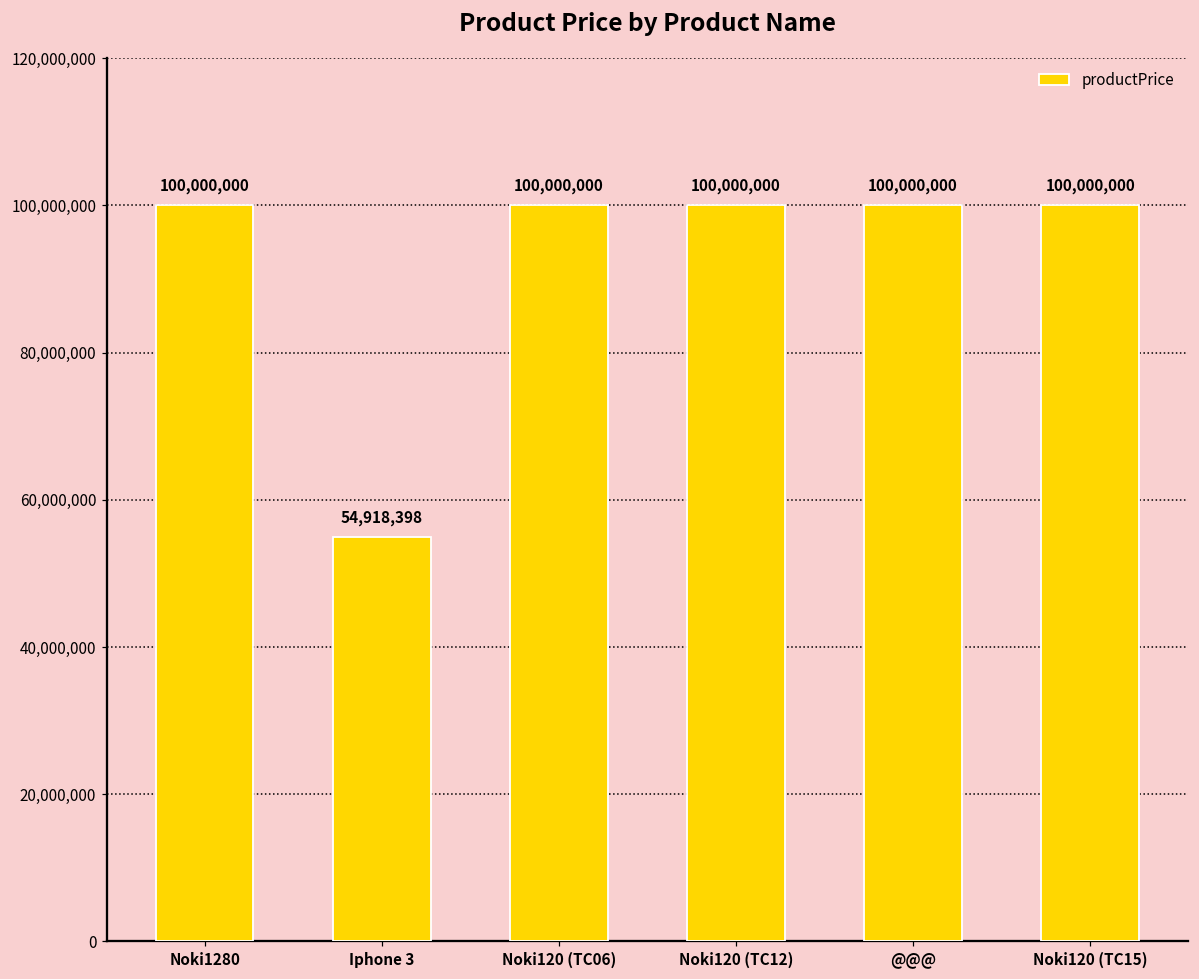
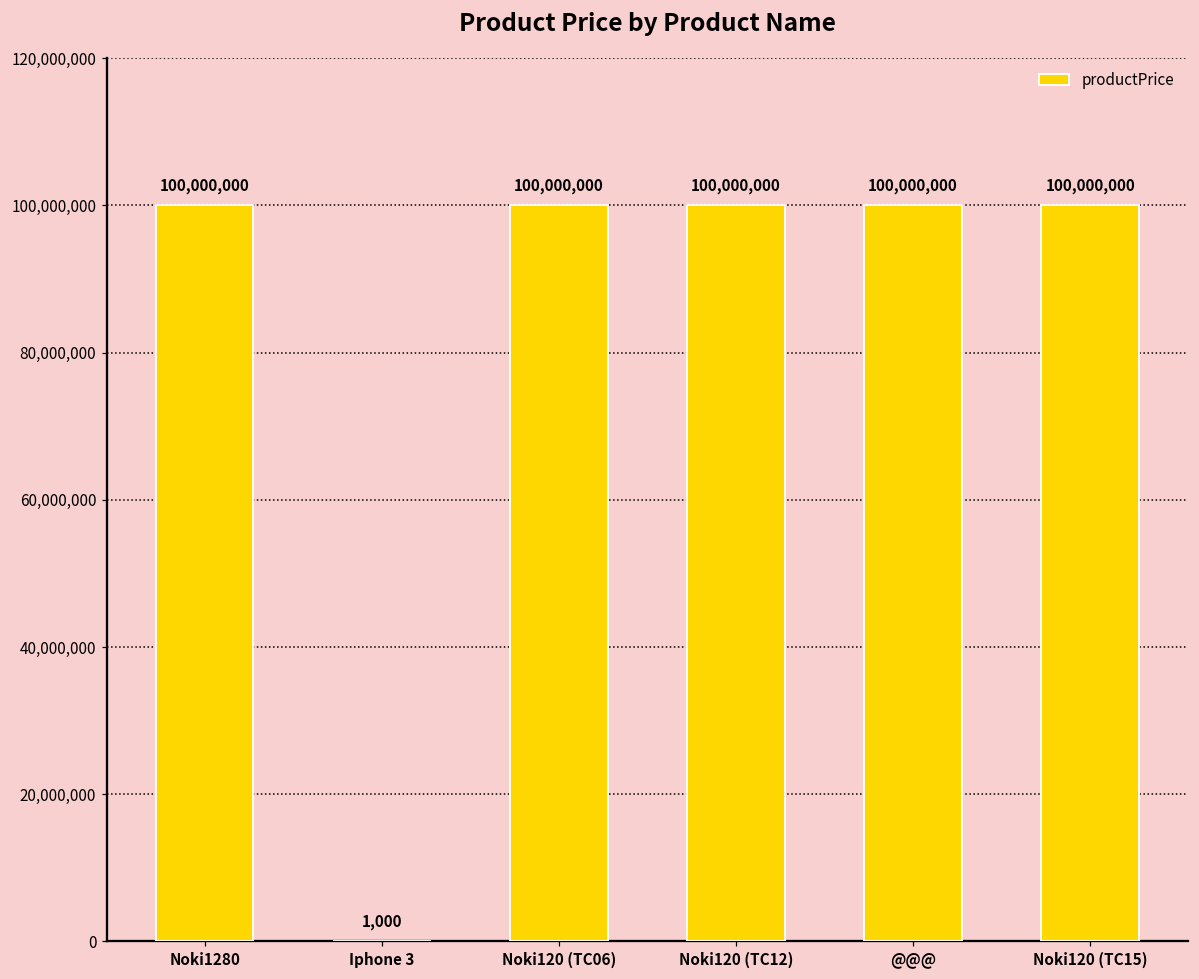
  {
    "Noki1280": "100,000,000",
-   "Iphone 3": "54,918,398",
+   "Iphone 3": "1,000",
    "Noki120 (TC06)": "100,000,000",
    "Noki120 (TC12)": "100,000,000",
    "@@@": "100,000,000",
    "Noki120 (TC15)": "100,000,000"
  }
